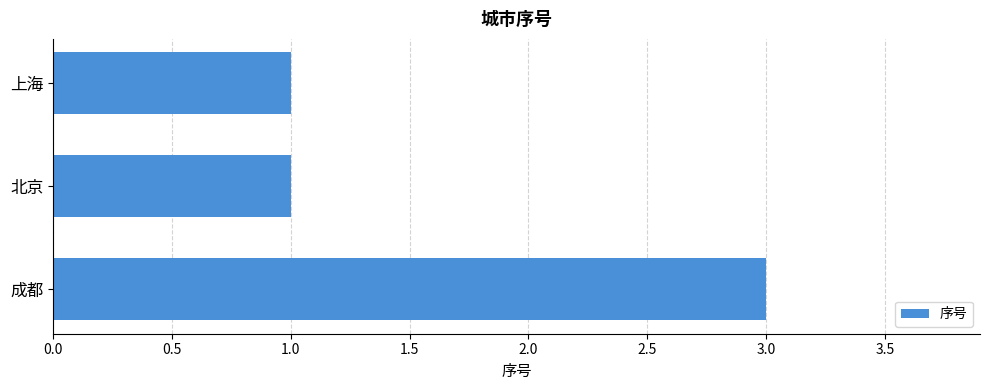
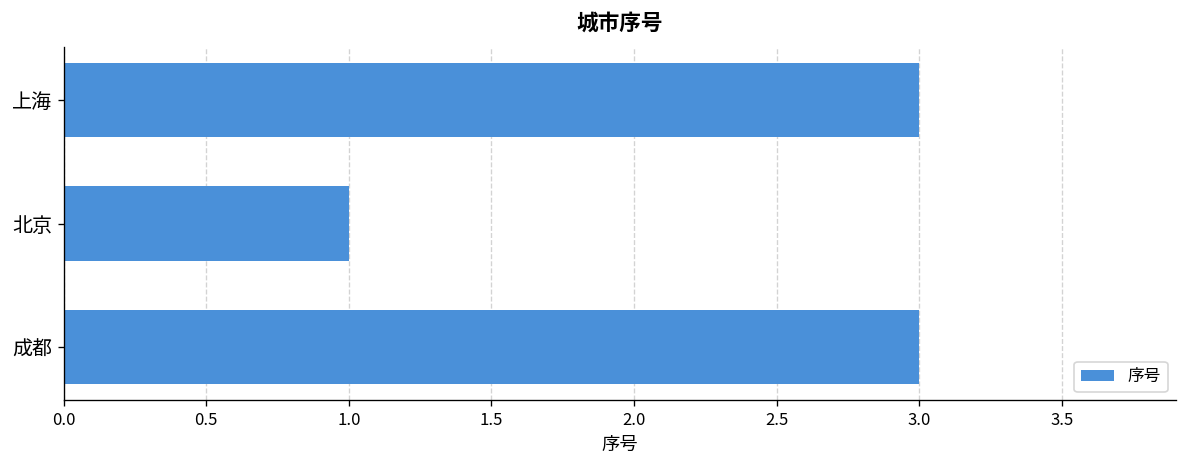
  {
-   "上海": 1,
+   "上海": 3,
    "北京": 1,
    "成都": 3
  }
